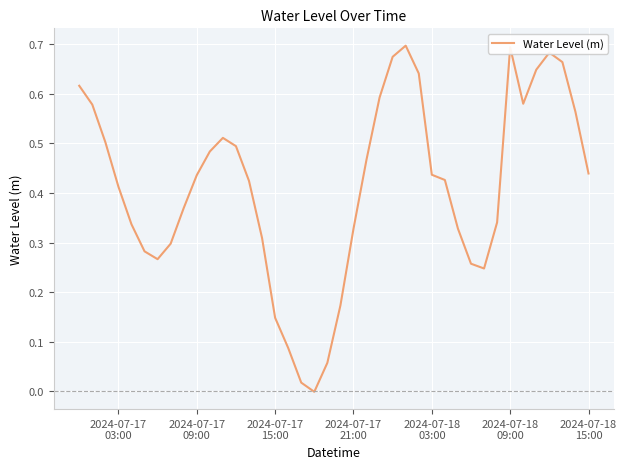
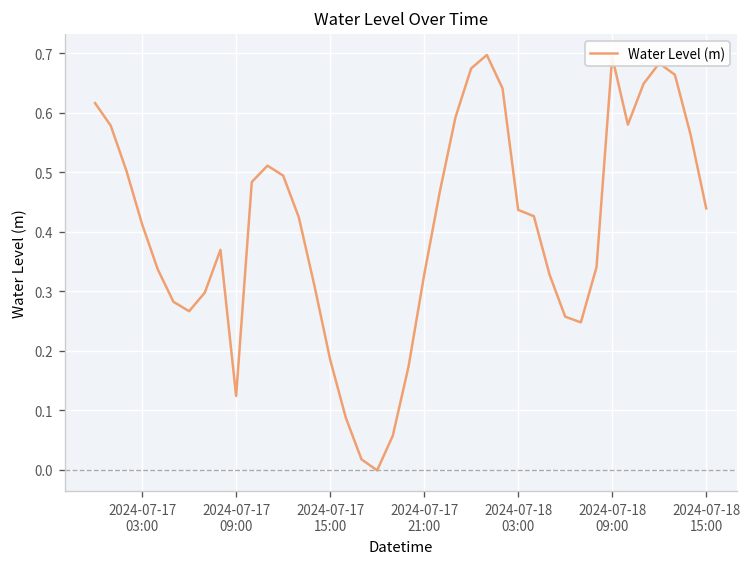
  {
    "2024-07-17 03:00": 0.41,
-   "2024-07-17 09:00": 0.44,
-   "2024-07-17 15:00": 0.15,
+   "2024-07-17 09:00": 0.12,
+   "2024-07-17 15:00": 0.19,
    "2024-07-17 21:00": 0.33,
    "2024-07-18 03:00": 0.44,
    "2024-07-18 15:00": 0.44
  }
